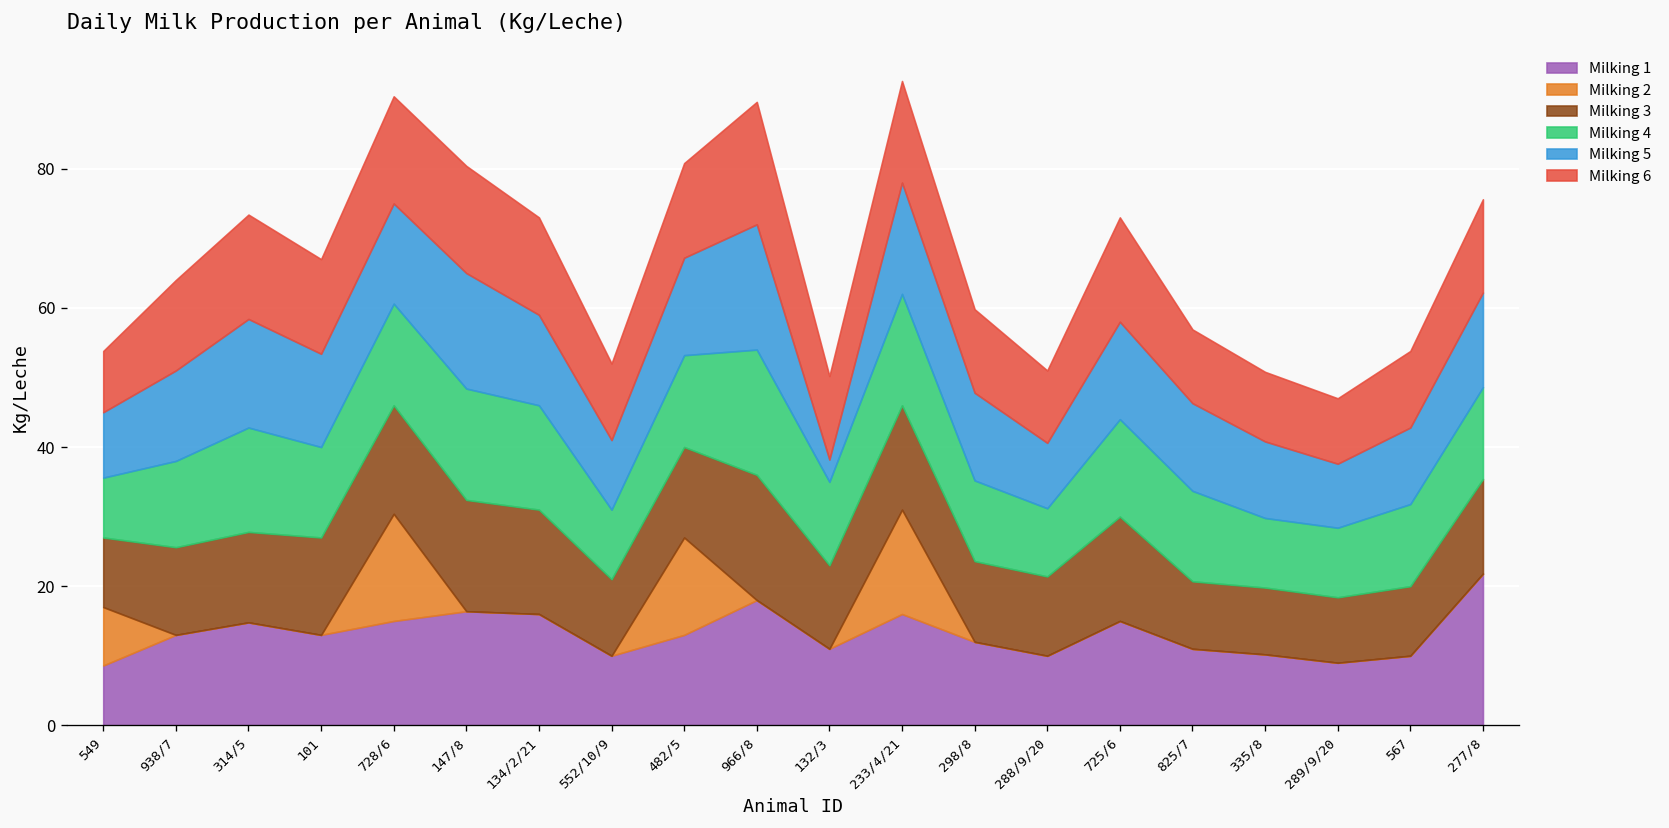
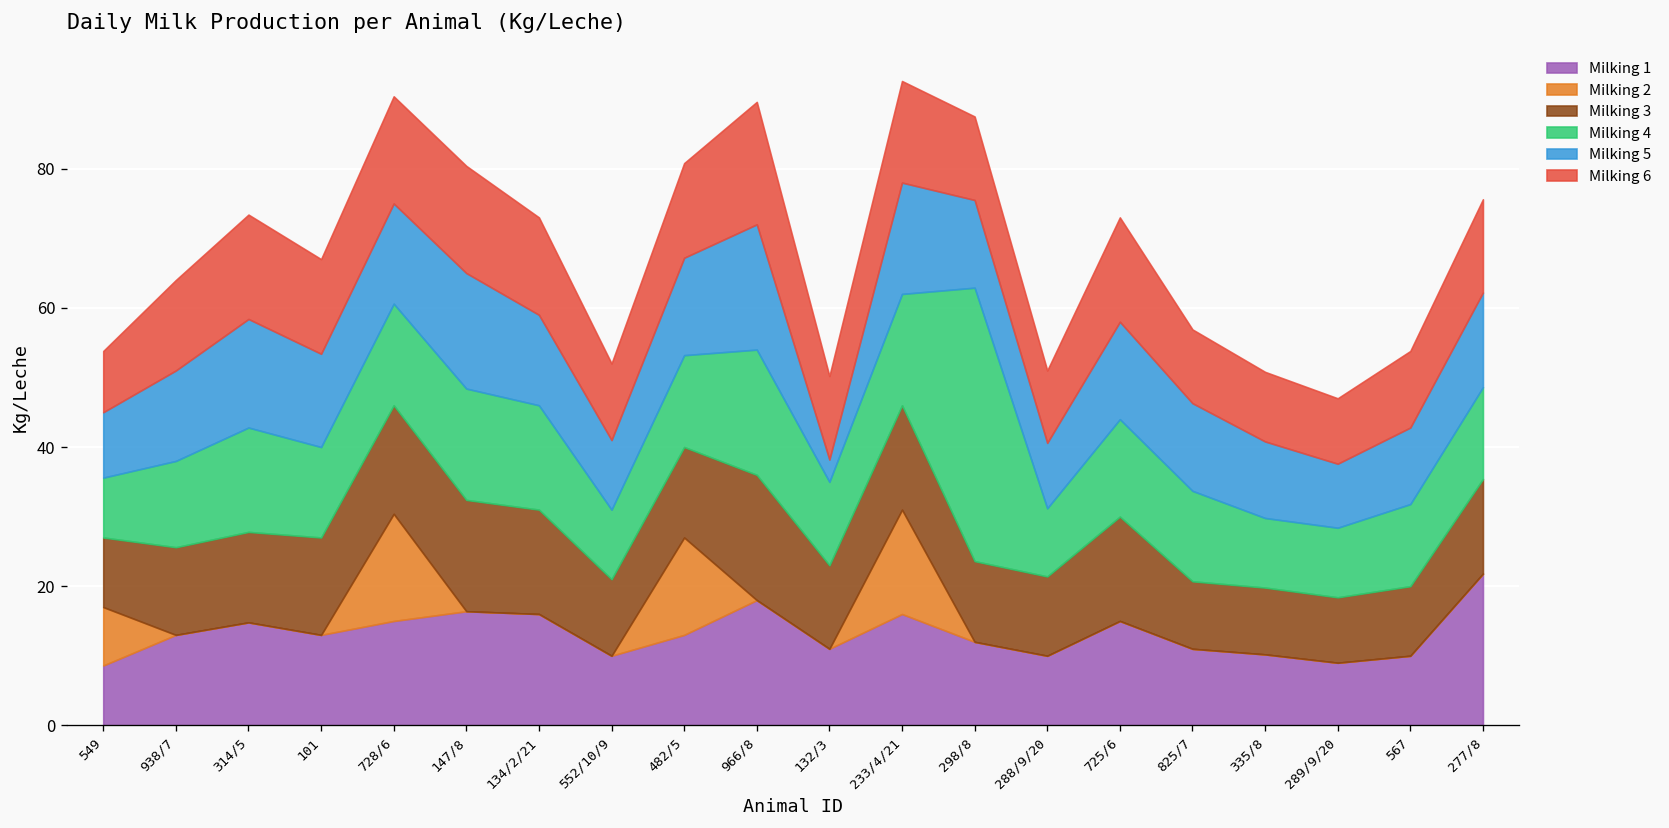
  {
    "Milking 1": {
      "549": 9,
      "728/6": 15,
      "482/5": 13,
      "233/4/21": 16
    },
    "Milking 3": {
      "549": 10,
      "938/7": 13,
      "314/5": 13,
      "101": 14,
      "728/6": 16,
      "147/8": 16,
      "134/2/21": 15,
      "552/10/9": 11,
      "482/5": 13,
      "966/8": 18,
      "132/3": 12,
      "233/4/21": 15,
      "298/8": 12,
      "288/9/20": 11,
      "725/6": 15,
      "825/7": 10,
      "335/8": 10,
      "289/9/20": 9,
      "567": 10,
      "277/8": 14
    },
    "Milking 4": {
      "549": 9,
      "938/7": 12,
      "314/5": 15,
      "101": 13,
      "728/6": 15,
      "147/8": 16,
      "134/2/21": 15,
      "552/10/9": 10,
      "482/5": 13,
      "966/8": 18,
      "132/3": 12,
      "233/4/21": 16,
-     "298/8": 12,
+     "298/8": 39,
      "288/9/20": 10,
      "725/6": 14,
      "825/7": 13,
      "335/8": 10,
      "289/9/20": 10,
      "567": 12,
      "277/8": 13
    },
    "Milking 5": {
      "549": 9,
      "938/7": 13,
      "314/5": 16,
      "101": 13,
      "728/6": 14,
      "147/8": 17,
      "134/2/21": 13,
      "552/10/9": 10,
      "482/5": 14,
      "966/8": 18,
      "132/3": 3,
      "233/4/21": 16,
      "298/8": 13,
      "288/9/20": 9,
      "725/6": 14,
      "825/7": 13,
      "335/8": 11,
      "289/9/20": 9,
      "567": 11,
      "277/8": 14
    }
  }
